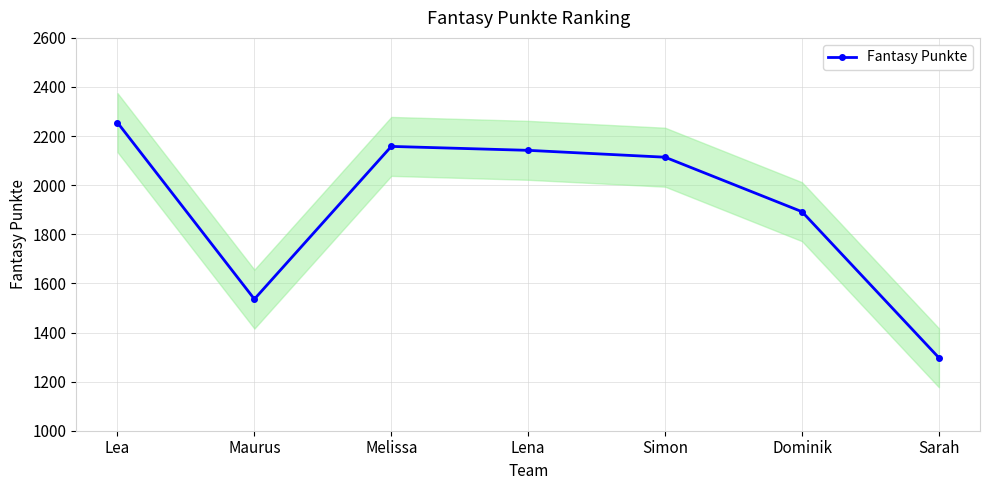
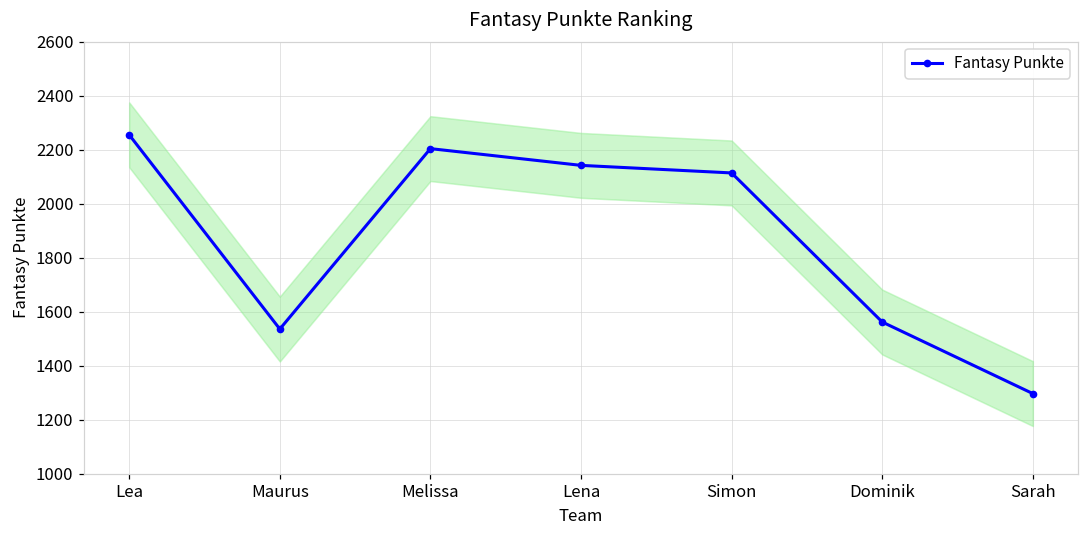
  {
    "Fantasy Punkte": {
      "Lea": 2260,
      "Maurus": 1540,
-     "Melissa": 2160,
+     "Melissa": 2200,
      "Lena": 2140,
      "Simon": 2110,
-     "Dominik": 1890,
+     "Dominik": 1560,
      "Sarah": 1300
    }
  }
